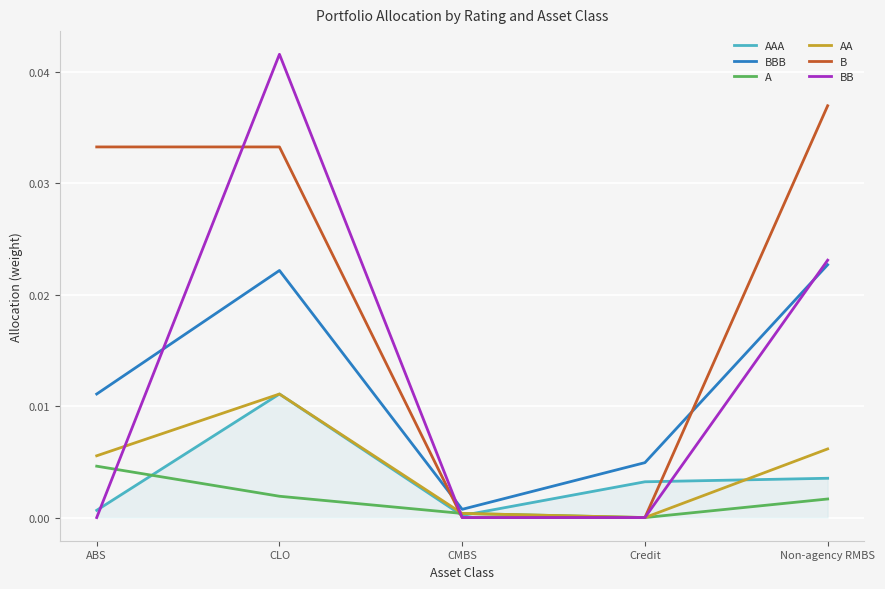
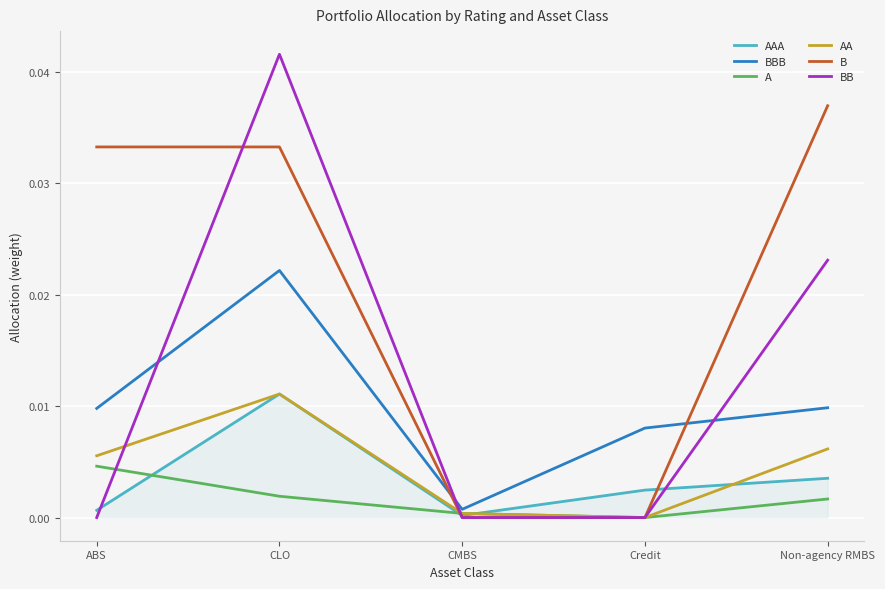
  {
    "AAA": {
      "ABS": 0.0007,
-     "Credit": 0.0032,
+     "Credit": 0.0025,
      "Non-agency RMBS": 0.0035
    },
    "BBB": {
-     "ABS": 0.0111,
+     "ABS": 0.0098,
      "CLO": 0.0222,
      "CMBS": 0.0007,
-     "Credit": 0.0049,
-     "Non-agency RMBS": 0.0227
+     "Credit": 0.0080,
+     "Non-agency RMBS": 0.0099
    },
    "A": {
      "ABS": 0.0046,
      "CLO": 0.0019,
      "Non-agency RMBS": 0.0017
    },
    "AA": {
      "ABS": 0.0055,
      "Non-agency RMBS": 0.0062
    },
    "B": {
      "ABS": 0.0333,
      "CLO": 0.0333,
      "Non-agency RMBS": 0.0369
    },
    "BB": {
      "ABS": 0.0000,
      "CLO": 0.0416,
      "Non-agency RMBS": 0.0231
    }
  }
